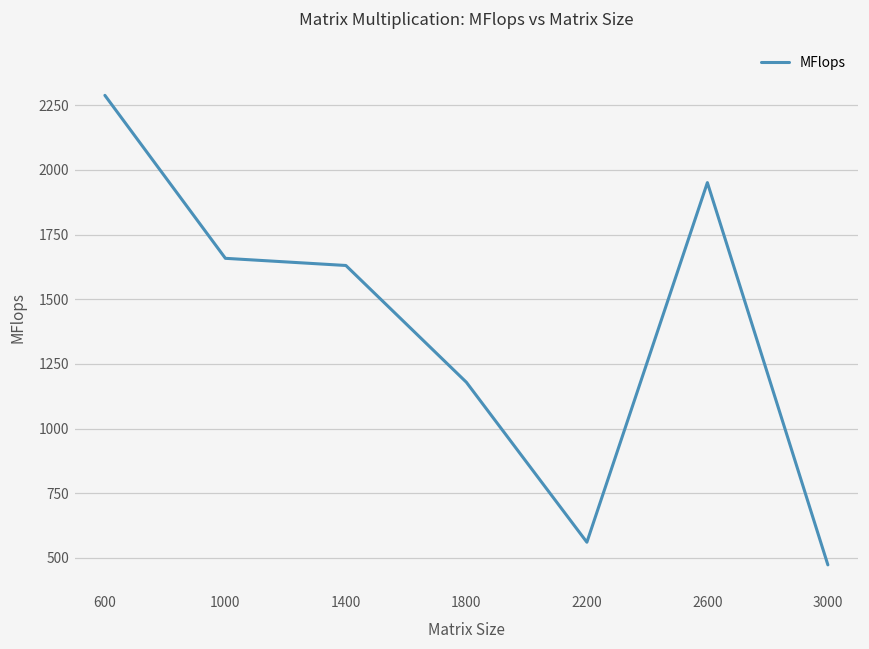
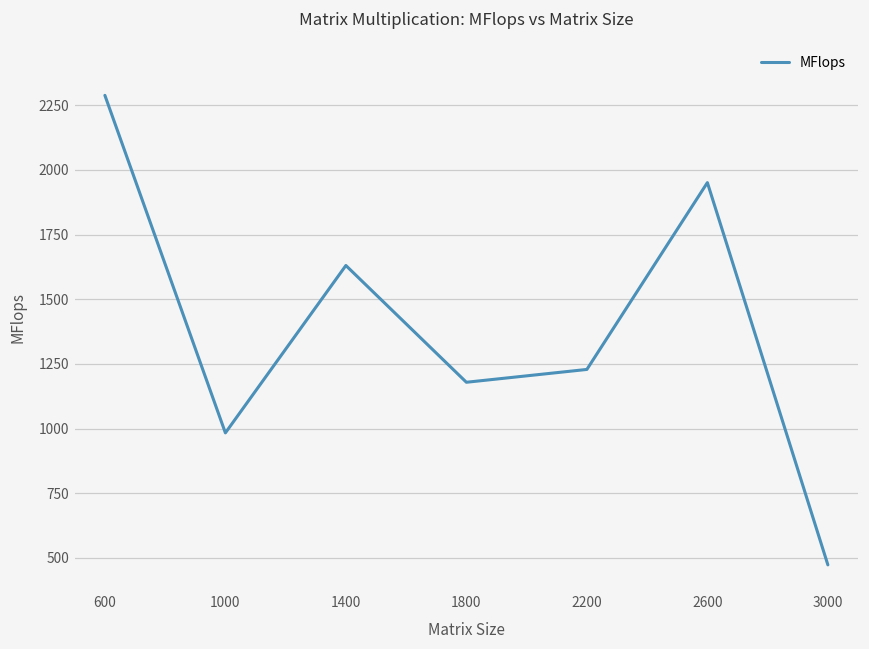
  {
    "600": 2290,
-   "1000": 1660,
+   "1000": 980,
    "1400": 1630,
    "1800": 1180,
-   "2200": 560,
+   "2200": 1230,
    "2600": 1950,
    "3000": 470
  }
